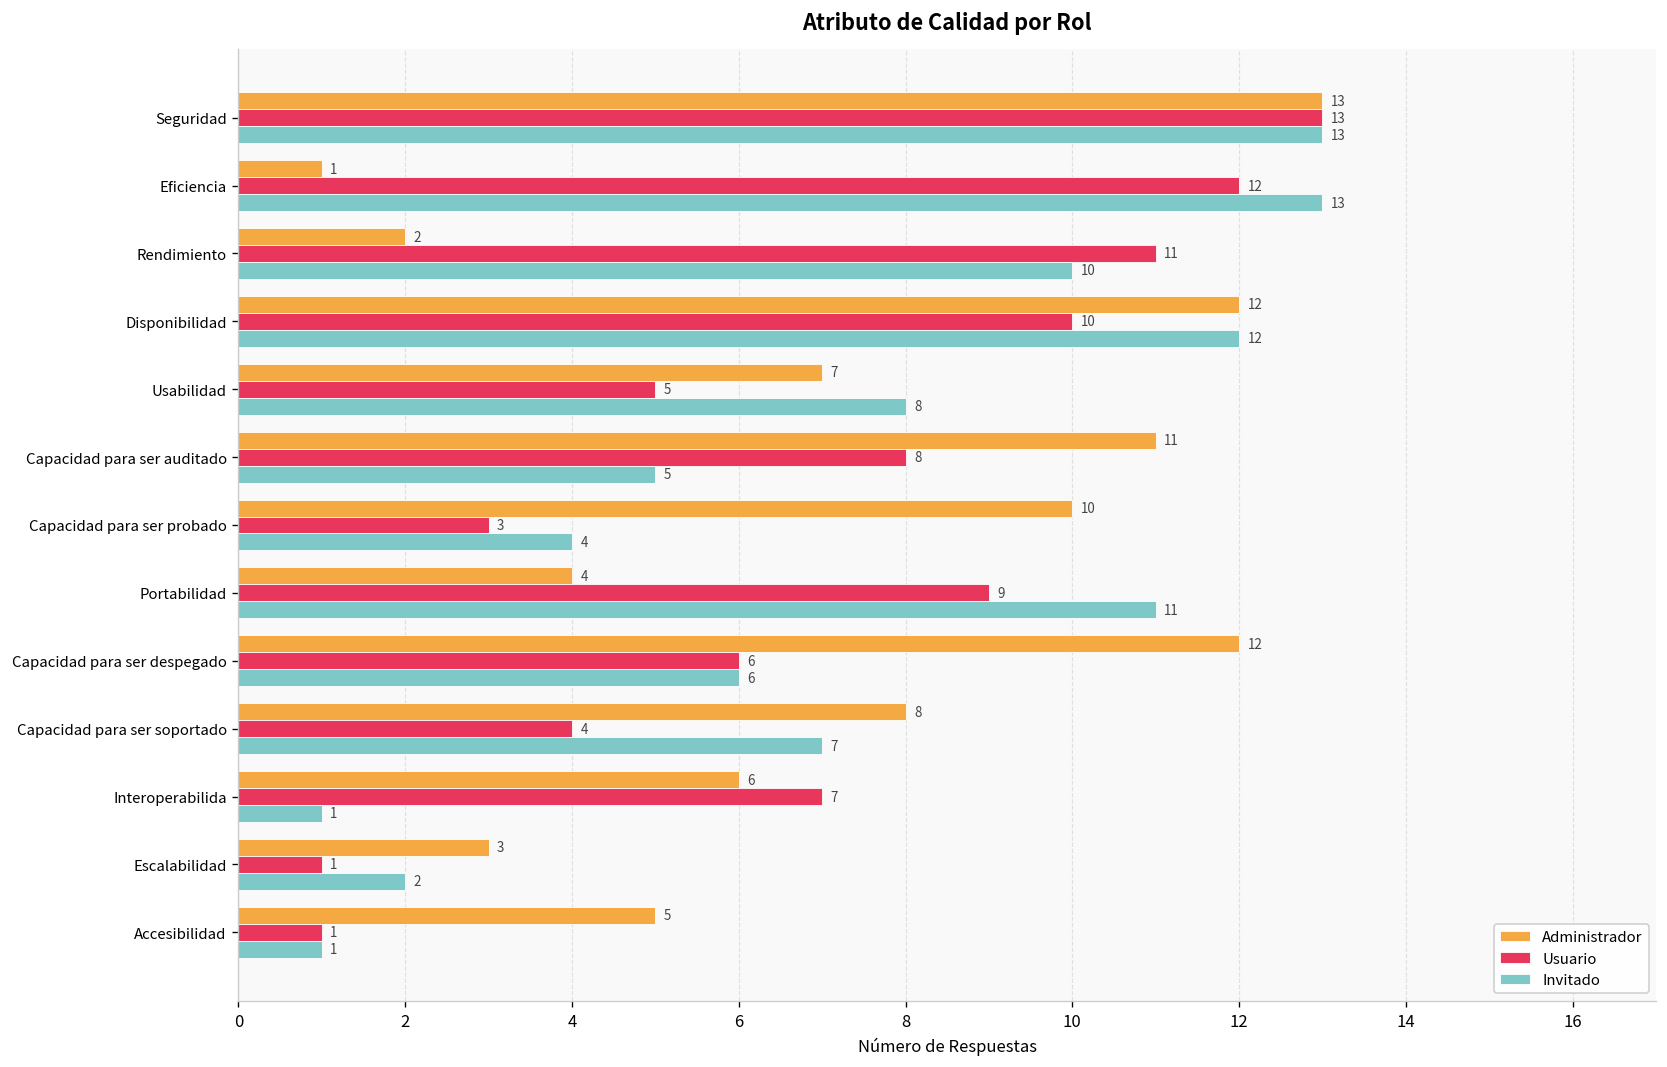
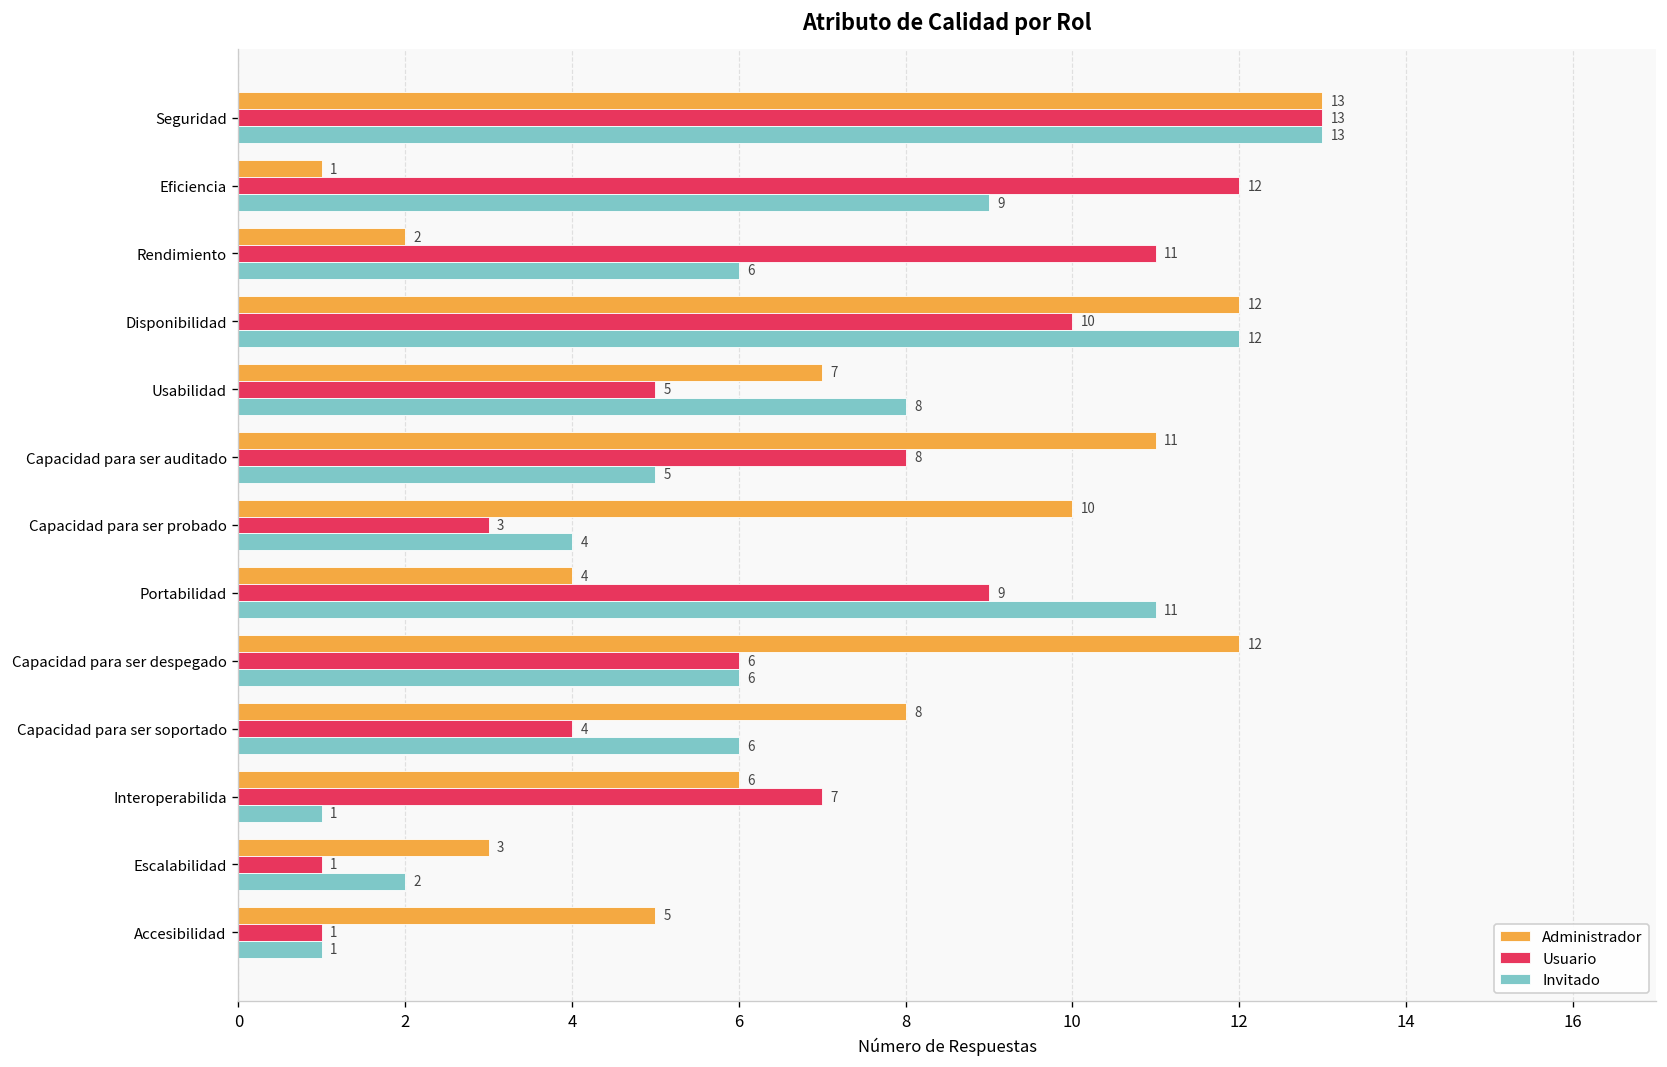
  {
    "Administrador": {
      "Seguridad": 13,
      "Eficiencia": 1,
      "Rendimiento": 2,
      "Disponibilidad": 12,
      "Usabilidad": 7,
      "Capacidad para ser auditado": 11,
      "Capacidad para ser probado": 10,
      "Portabilidad": 4,
      "Capacidad para ser despegado": 12,
      "Capacidad para ser soportado": 8,
      "Interoperabilida": 6,
      "Escalabilidad": 3,
      "Accesibilidad": 5
    },
    "Usuario": {
      "Seguridad": 13,
      "Eficiencia": 12,
      "Rendimiento": 11,
      "Disponibilidad": 10,
      "Usabilidad": 5,
      "Capacidad para ser auditado": 8,
      "Capacidad para ser probado": 3,
      "Portabilidad": 9,
      "Capacidad para ser despegado": 6,
      "Capacidad para ser soportado": 4,
      "Interoperabilida": 7,
      "Escalabilidad": 1,
      "Accesibilidad": 1
    },
    "Invitado": {
      "Seguridad": 13,
-     "Eficiencia": 13,
-     "Rendimiento": 10,
+     "Eficiencia": 9,
+     "Rendimiento": 6,
      "Disponibilidad": 12,
      "Usabilidad": 8,
      "Capacidad para ser auditado": 5,
      "Capacidad para ser probado": 4,
      "Portabilidad": 11,
      "Capacidad para ser despegado": 6,
-     "Capacidad para ser soportado": 7,
+     "Capacidad para ser soportado": 6,
      "Interoperabilida": 1,
      "Escalabilidad": 2,
      "Accesibilidad": 1
    }
  }
